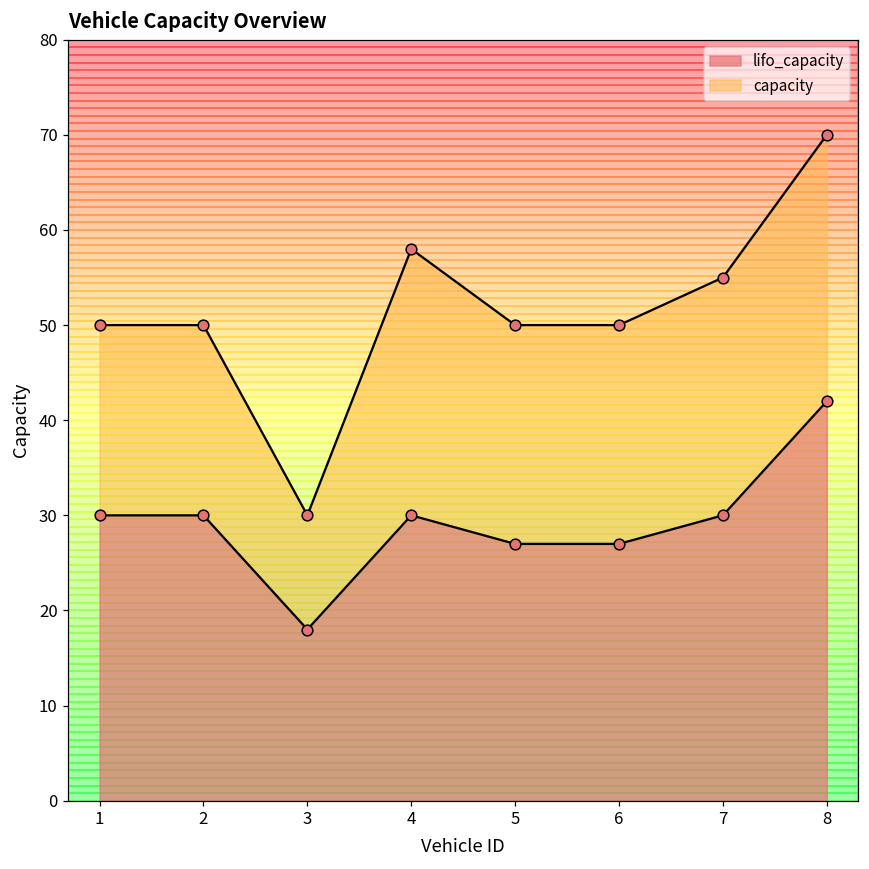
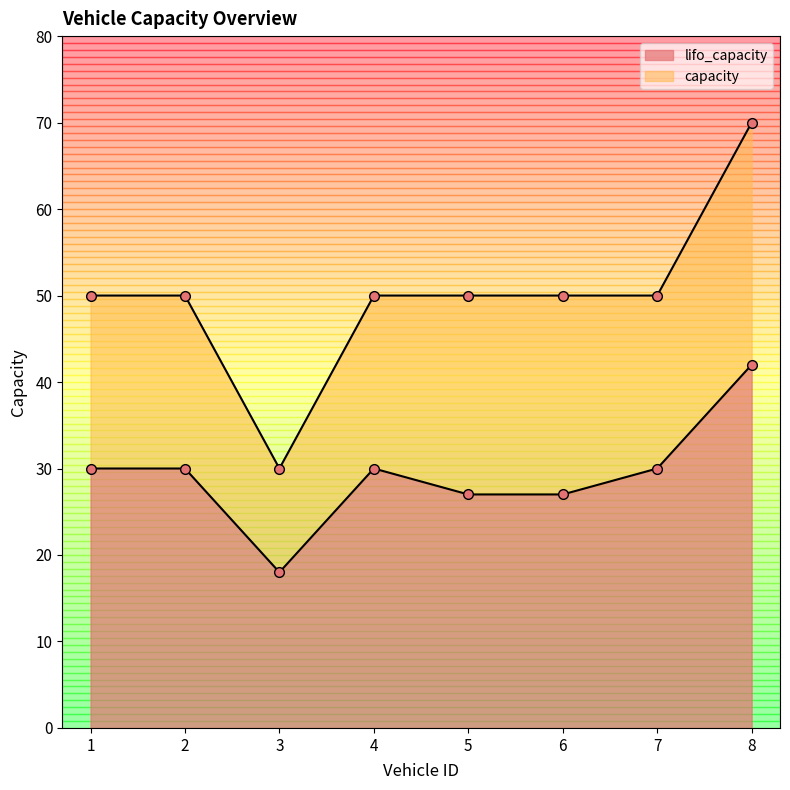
  {
    "capacity": {
      "1": 50,
      "2": 50,
      "3": 30,
-     "4": 58,
+     "4": 50,
      "5": 50,
      "6": 50,
-     "7": 55,
+     "7": 50,
      "8": 70
    },
    "lifo_capacity": {
      "1": 30,
      "2": 30,
      "3": 18,
      "4": 30,
      "5": 27,
      "6": 27,
      "7": 30,
      "8": 42
    }
  }
